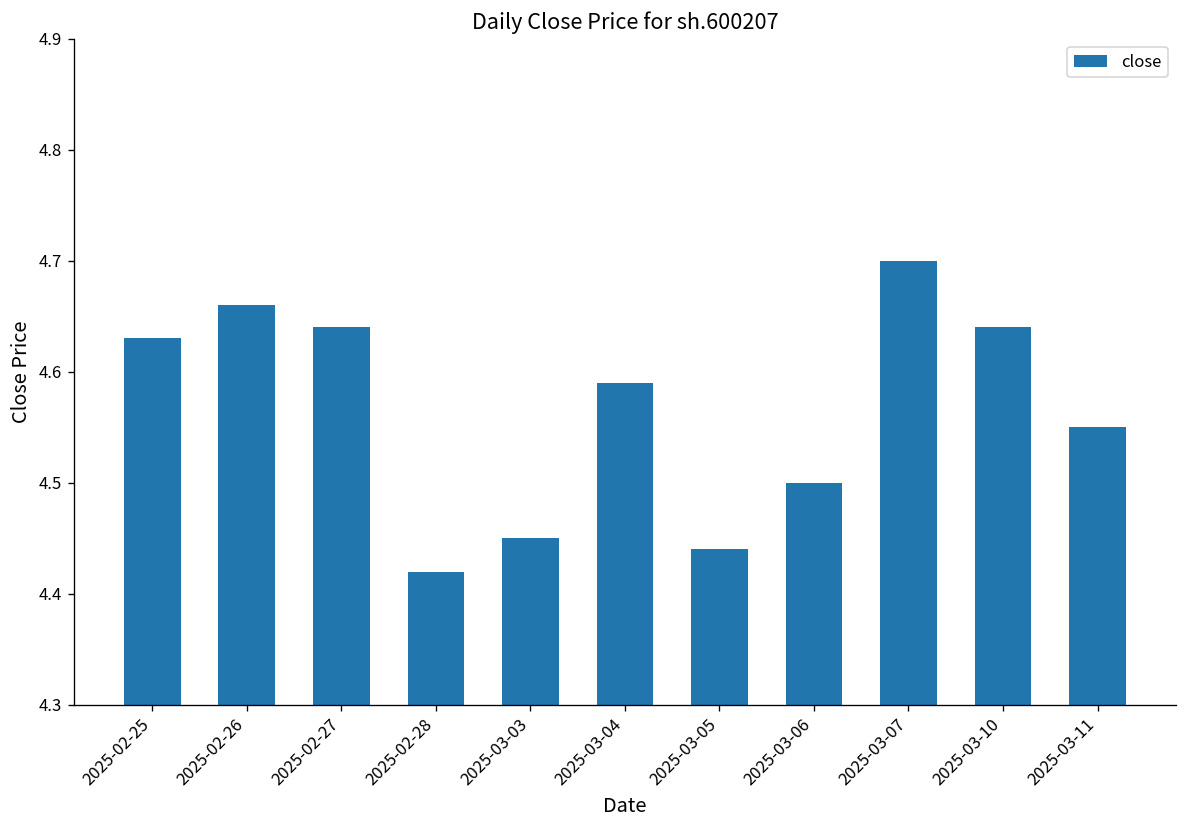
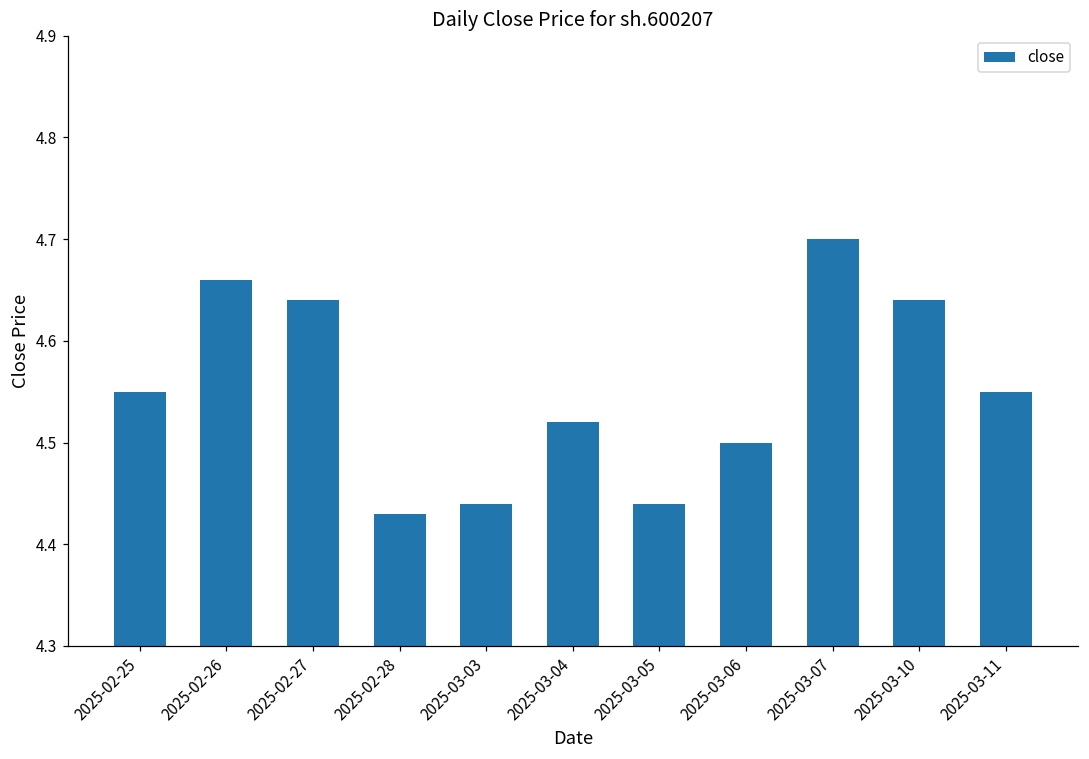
  {
-   "2025-02-25": 4.63,
+   "2025-02-25": 4.55,
    "2025-02-26": 4.66,
    "2025-02-27": 4.64,
-   "2025-02-28": 4.42,
-   "2025-03-03": 4.45,
-   "2025-03-04": 4.59,
+   "2025-02-28": 4.43,
+   "2025-03-03": 4.44,
+   "2025-03-04": 4.52,
    "2025-03-05": 4.44,
    "2025-03-06": 4.50,
    "2025-03-07": 4.70,
    "2025-03-10": 4.64,
    "2025-03-11": 4.55
  }
